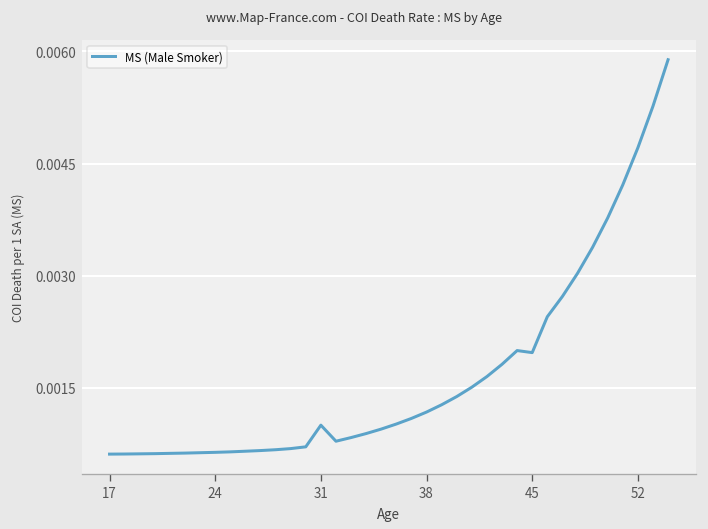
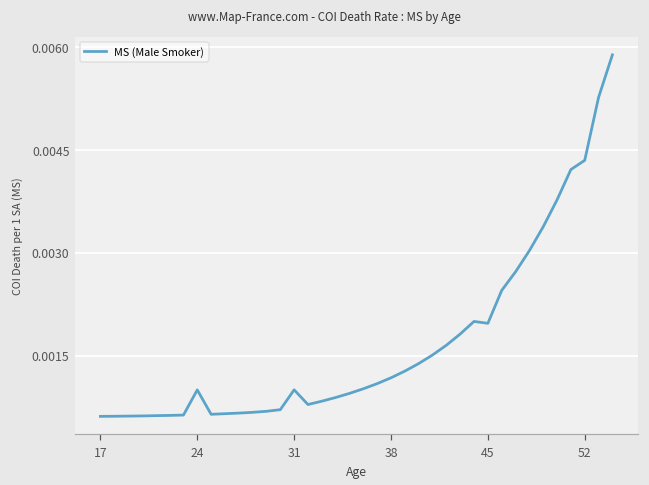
  {
    "17": 0.0006,
-   "24": 0.0006,
+   "24": 0.0010,
    "31": 0.0010,
    "38": 0.0012,
    "45": 0.0020,
-   "52": 0.0047
+   "52": 0.0043
  }
